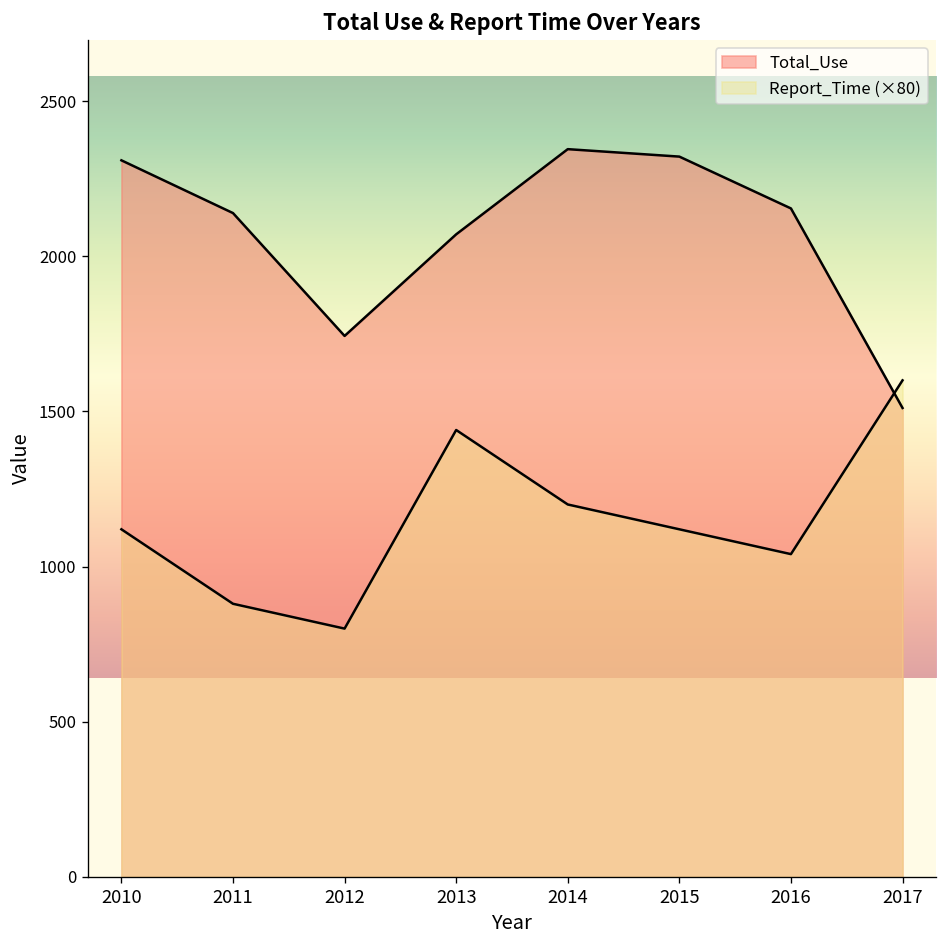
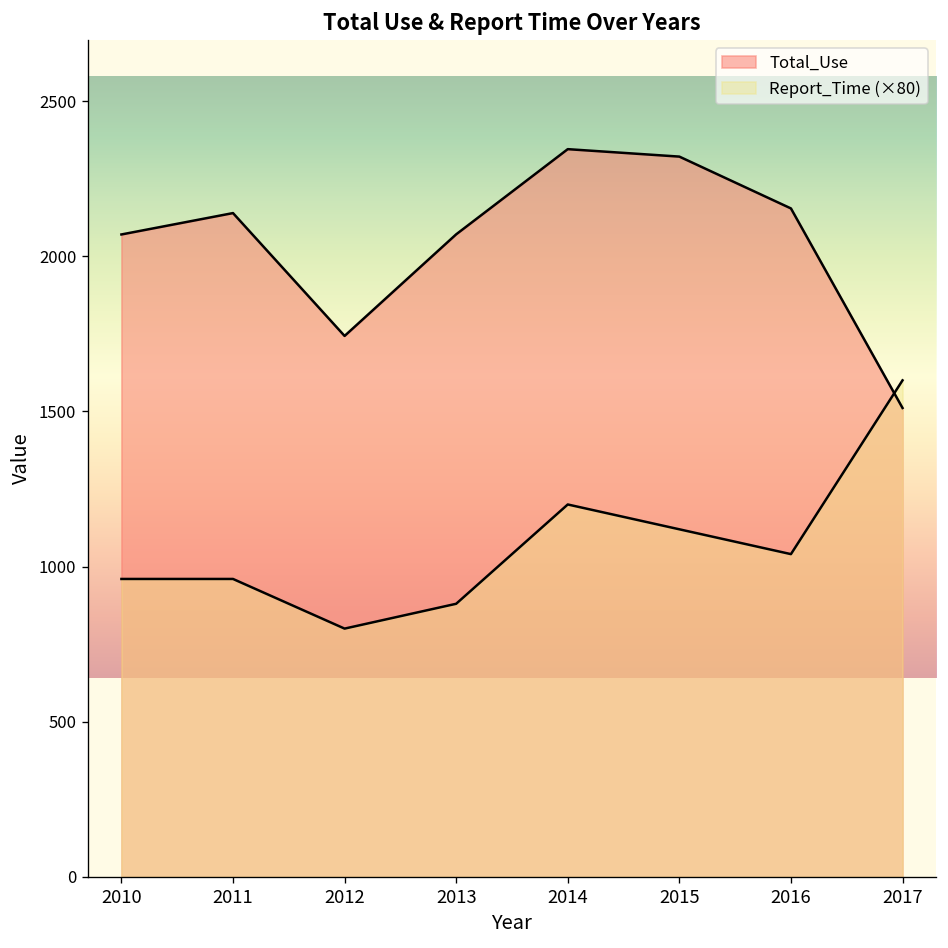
  {
    "Total_Use": {
-     "2010": 2310,
+     "2010": 2070,
      "2011": 2140,
      "2012": 1740,
      "2013": 2070,
      "2014": 2350,
      "2015": 2320,
      "2016": 2150,
      "2017": 1510
    },
    "Report_Time (×80)": {
-     "2010": 1120,
-     "2011": 880,
+     "2010": 960,
+     "2011": 960,
      "2012": 800,
-     "2013": 1440,
+     "2013": 880,
      "2014": 1200,
      "2015": 1120,
      "2016": 1040,
      "2017": 1600
    }
  }
